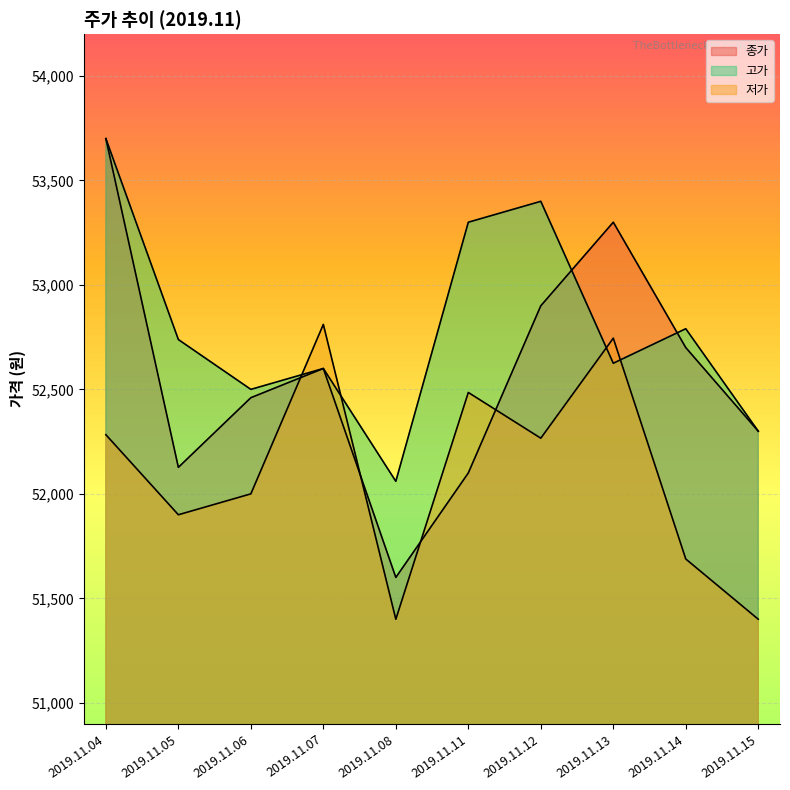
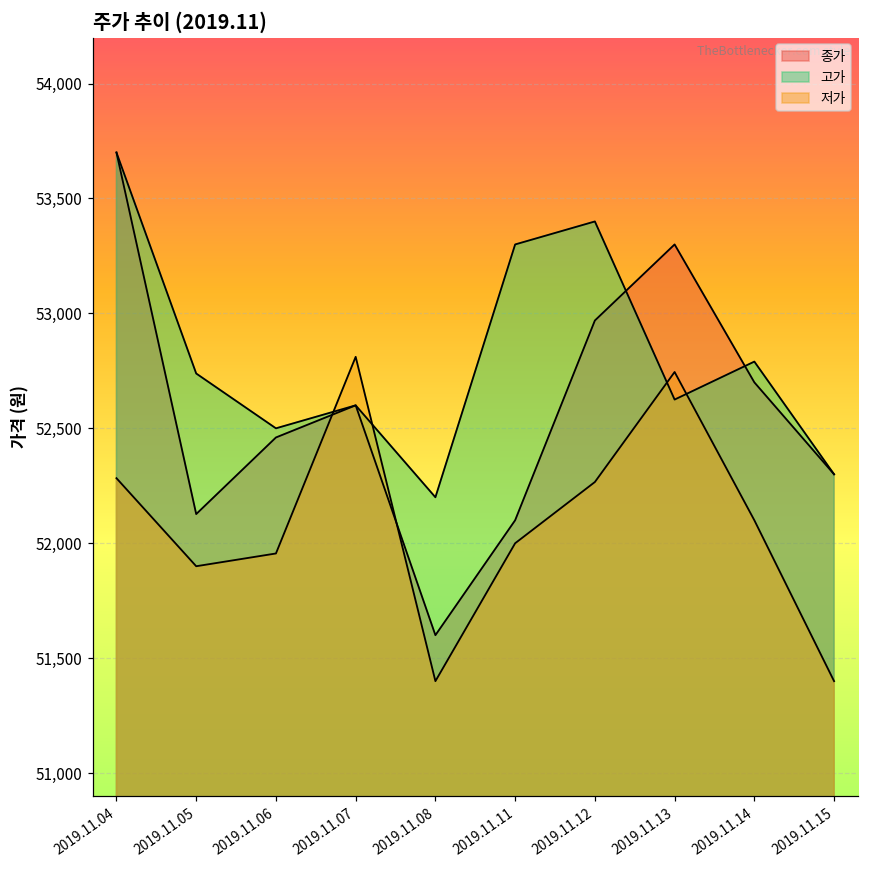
  {
    "종가": {
      "2019.11.05": "52,130",
      "2019.11.06": "52,460",
      "2019.11.08": "51,600",
      "2019.11.11": "52,100",
-     "2019.11.12": "52,900",
+     "2019.11.12": "52,970",
      "2019.11.13": "53,300",
      "2019.11.14": "52,700"
    },
    "고가": {
      "2019.11.05": "52,740",
      "2019.11.06": "52,500",
-     "2019.11.08": "52,060",
+     "2019.11.08": "52,200",
      "2019.11.11": "53,300",
      "2019.11.12": "53,400",
      "2019.11.13": "52,630",
      "2019.11.14": "52,790"
    },
    "저가": {
      "2019.11.04": "52,280",
      "2019.11.05": "51,900",
-     "2019.11.06": "52,000",
+     "2019.11.06": "51,960",
      "2019.11.07": "52,810",
      "2019.11.08": "51,400",
-     "2019.11.11": "52,490",
+     "2019.11.11": "52,000",
      "2019.11.12": "52,270",
      "2019.11.13": "52,750",
-     "2019.11.14": "51,690",
+     "2019.11.14": "52,100",
      "2019.11.15": "51,400"
    }
  }
